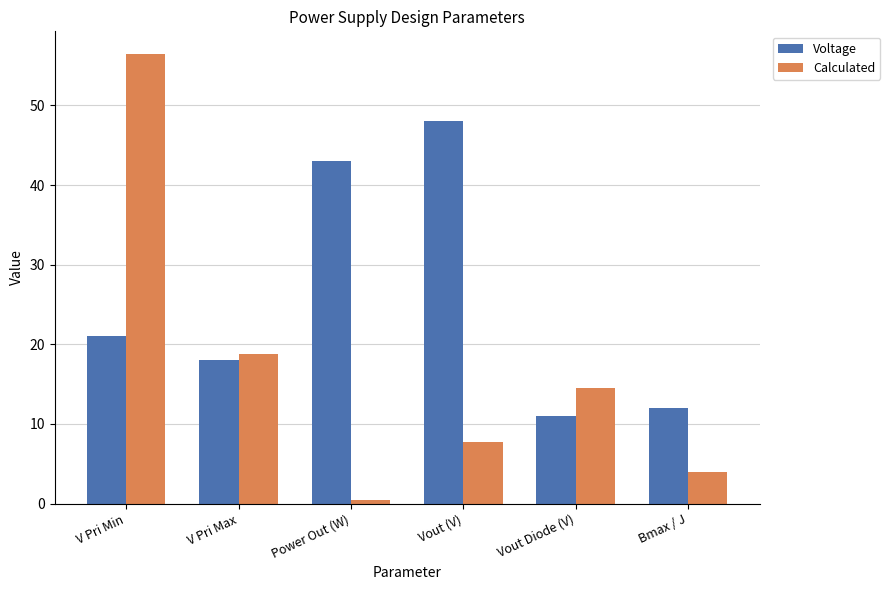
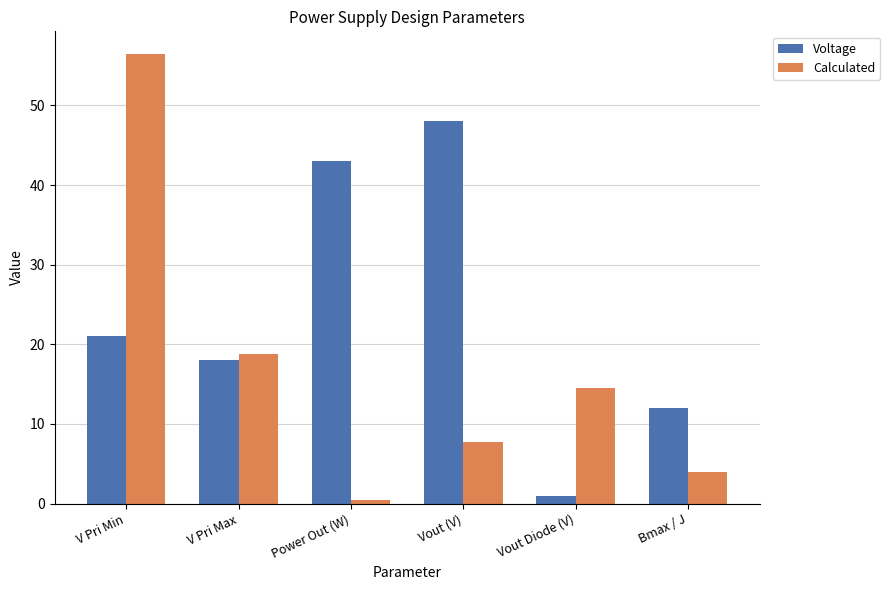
  {
    "Voltage": {
      "V Pri Min": 21,
      "V Pri Max": 18,
      "Power Out (W)": 43,
      "Vout (V)": 48,
-     "Vout Diode (V)": 11,
+     "Vout Diode (V)": 1,
      "Bmax / J": 12
    },
    "Calculated": {
      "V Pri Min": 56,
      "V Pri Max": 19,
      "Power Out (W)": 1,
      "Vout (V)": 8,
      "Vout Diode (V)": 15,
      "Bmax / J": 4
    }
  }
